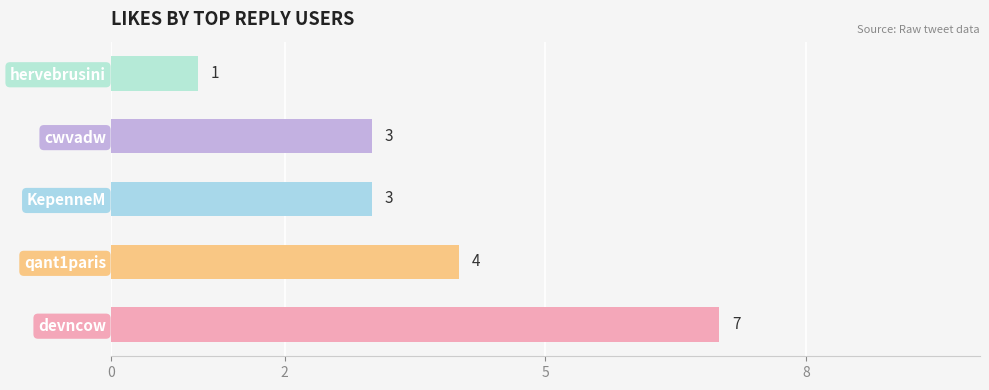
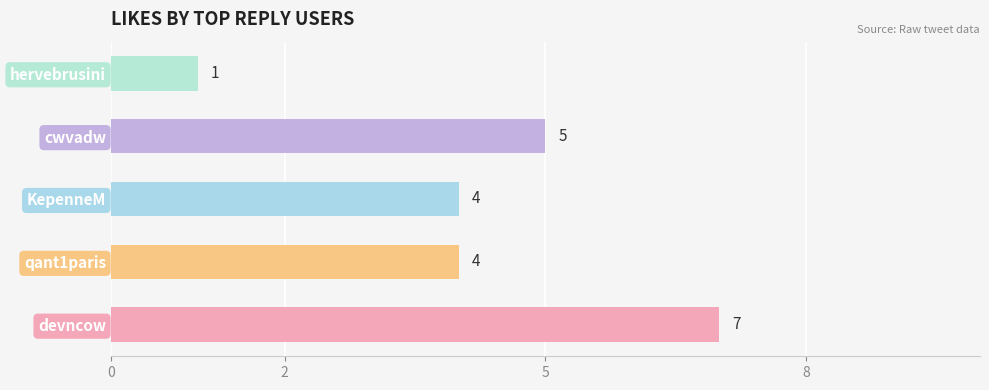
  {
    "hervebrusini": 1,
-   "cwvadw": 3,
-   "KepenneM": 3,
+   "cwvadw": 5,
+   "KepenneM": 4,
    "qant1paris": 4,
    "devncow": 7
  }
